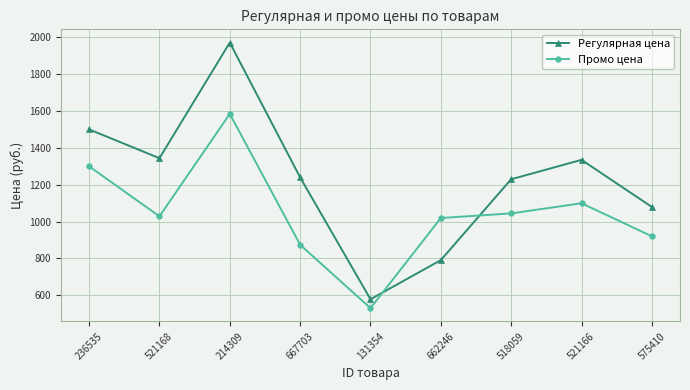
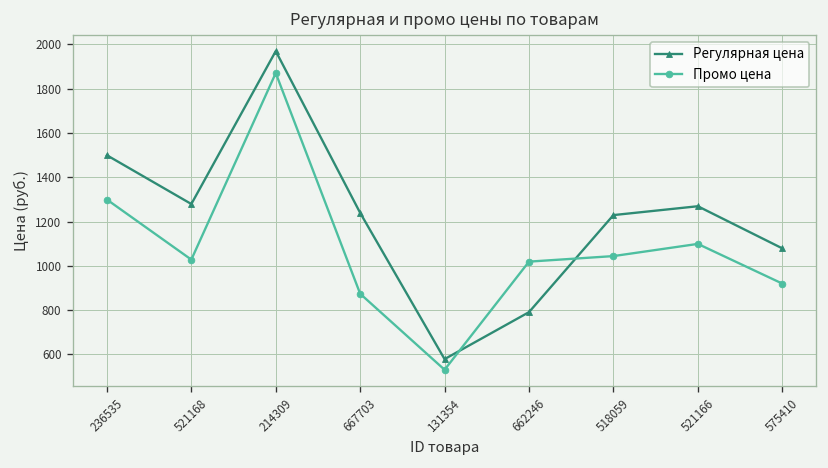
  {
    "Регулярная цена": {
      "236535": 1500,
-     "521168": 1340,
+     "521168": 1280,
      "214309": 1970,
      "667703": 1240,
      "131354": 580,
      "662246": 790,
      "518059": 1230,
-     "521166": 1330,
+     "521166": 1270,
      "575410": 1080
    },
    "Промо цена": {
      "236535": 1300,
      "521168": 1030,
-     "214309": 1580,
+     "214309": 1870,
      "667703": 870,
      "131354": 530,
      "662246": 1020,
      "518059": 1040,
      "521166": 1100,
      "575410": 920
    }
  }
